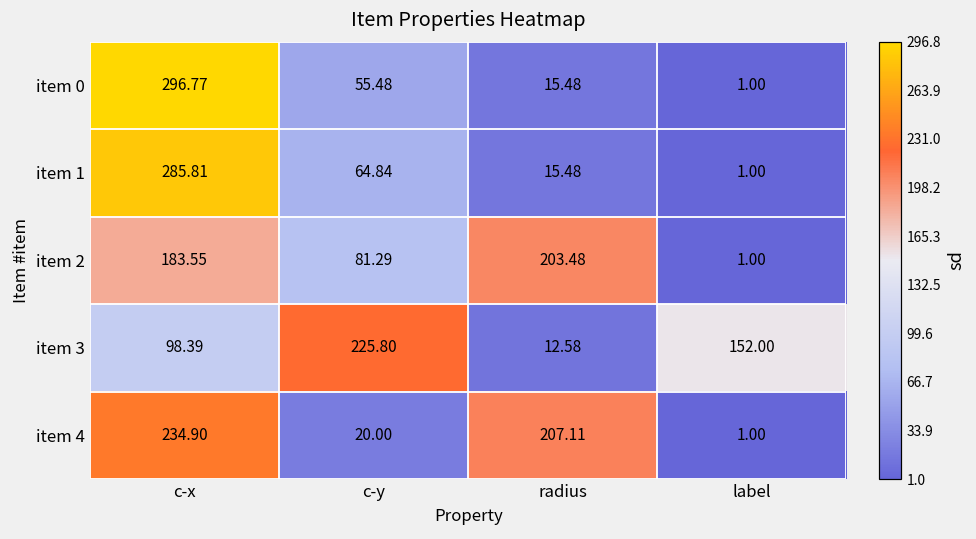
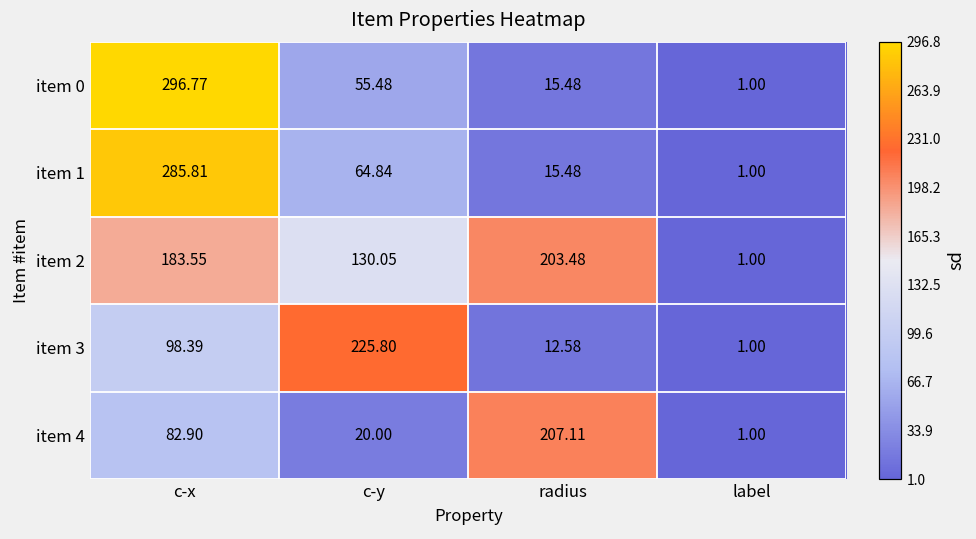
  {
    "item 0": {
      "c-x": 296.77,
      "c-y": 55.48,
      "radius": 15.48,
      "label": 1.00
    },
    "item 1": {
      "c-x": 285.81,
      "c-y": 64.84,
      "radius": 15.48,
      "label": 1.00
    },
    "item 2": {
      "c-x": 183.55,
-     "c-y": 81.29,
+     "c-y": 130.05,
      "radius": 203.48,
      "label": 1.00
    },
    "item 3": {
      "c-x": 98.39,
      "c-y": 225.80,
      "radius": 12.58,
-     "label": 152.00
+     "label": 1.00
    },
    "item 4": {
-     "c-x": 234.90,
+     "c-x": 82.90,
      "c-y": 20.00,
      "radius": 207.11,
      "label": 1.00
    }
  }
